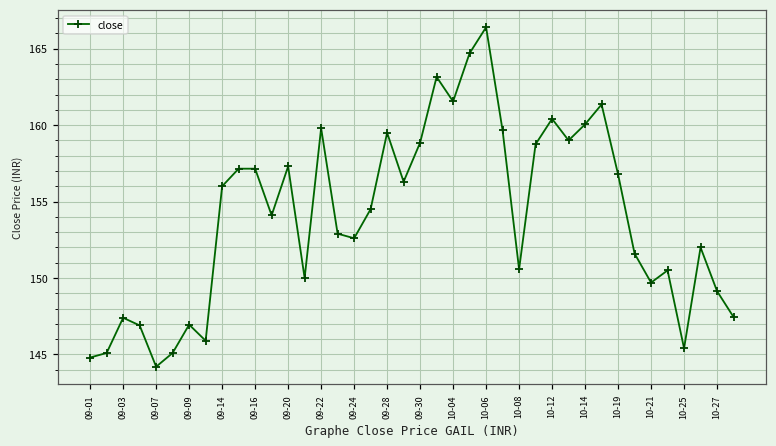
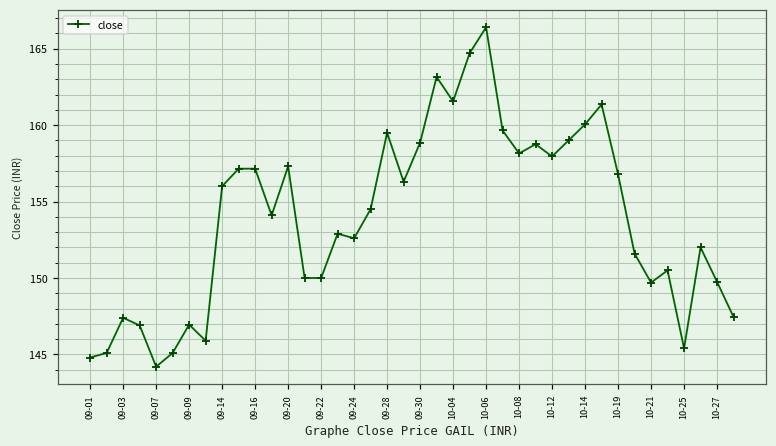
  {
    "09-01": 144.8,
    "09-03": 147.4,
    "09-07": 144.2,
    "09-09": 147.0,
    "09-14": 156.0,
    "09-16": 157.2,
    "09-20": 157.3,
-   "09-22": 159.8,
+   "09-22": 150.0,
    "09-24": 152.6,
    "09-28": 159.5,
    "09-30": 158.9,
    "10-04": 161.6,
    "10-06": 166.4,
-   "10-08": 150.6,
-   "10-12": 160.4,
+   "10-08": 158.2,
+   "10-12": 158.0,
    "10-14": 160.1,
    "10-19": 156.8,
    "10-21": 149.7,
    "10-25": 145.4,
-   "10-27": 149.1
+   "10-27": 149.8
  }
